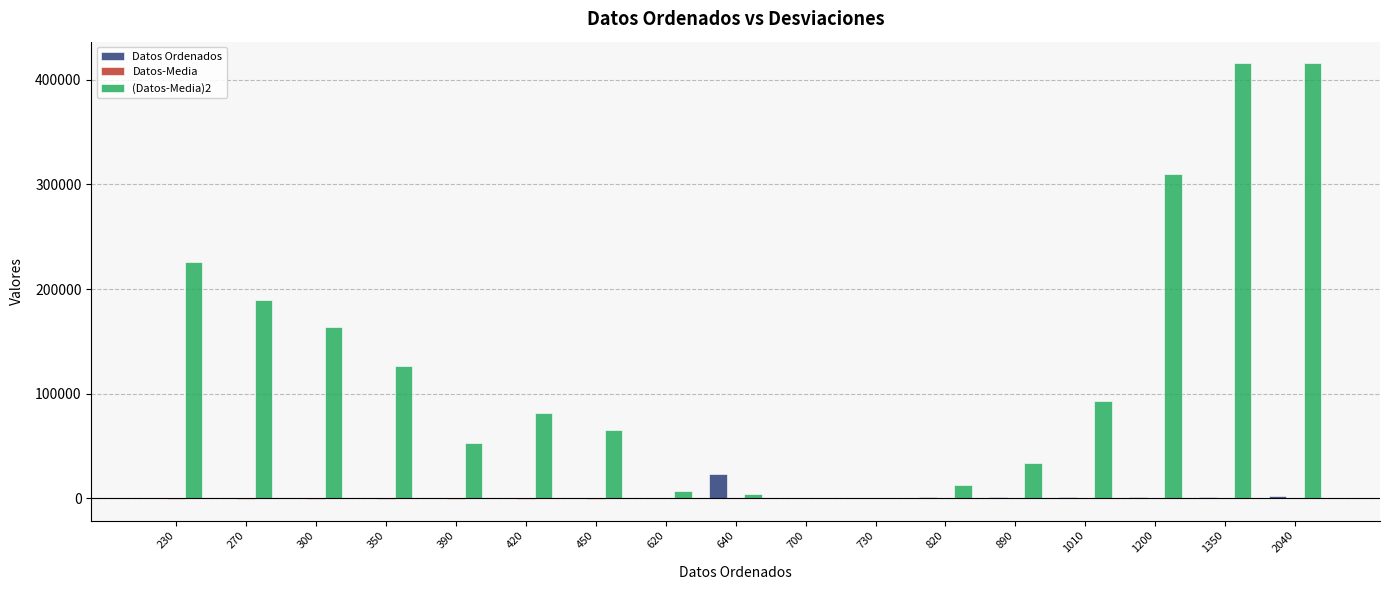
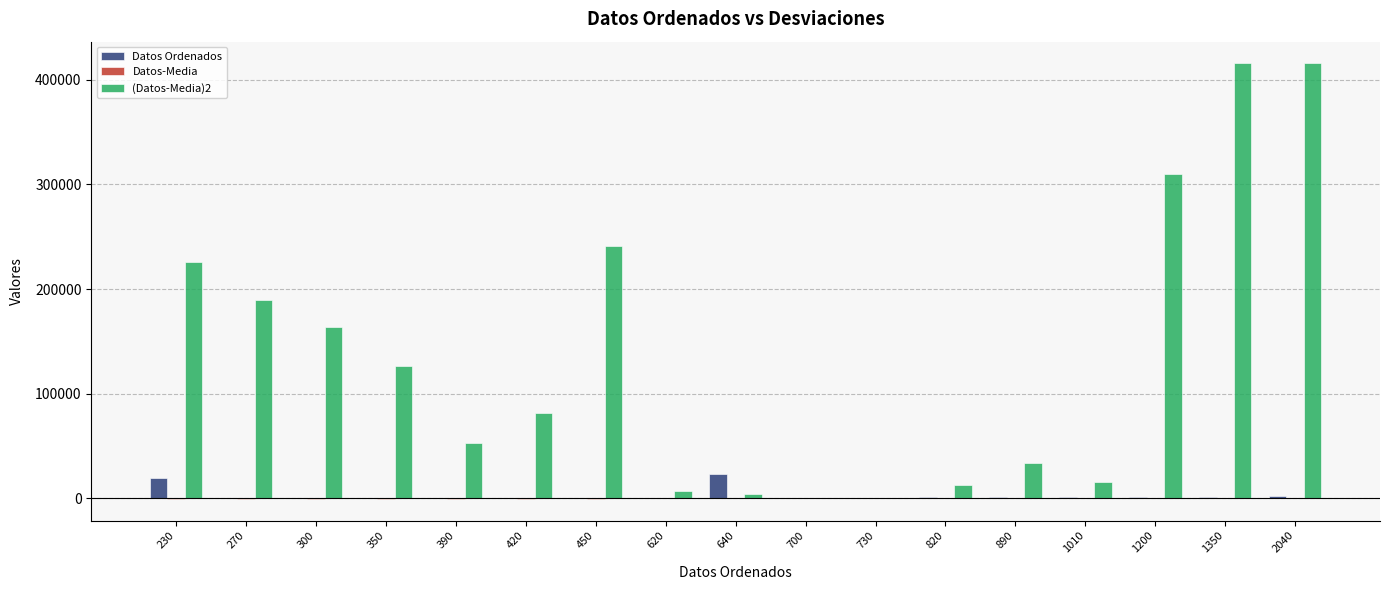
  {
    "Datos Ordenados": {
-     "230": 0,
+     "230": 19000,
      "640": 23000
    },
    "(Datos-Media)2": {
      "230": 226000,
      "270": 189000,
      "300": 164000,
      "350": 126000,
      "390": 53000,
      "420": 81000,
-     "450": 65000,
+     "450": 241000,
      "620": 7000,
      "640": 4000,
      "820": 13000,
      "890": 34000,
-     "1010": 93000,
+     "1010": 15000,
      "1200": 310000,
      "1350": 416000,
      "2040": 416000
    }
  }
